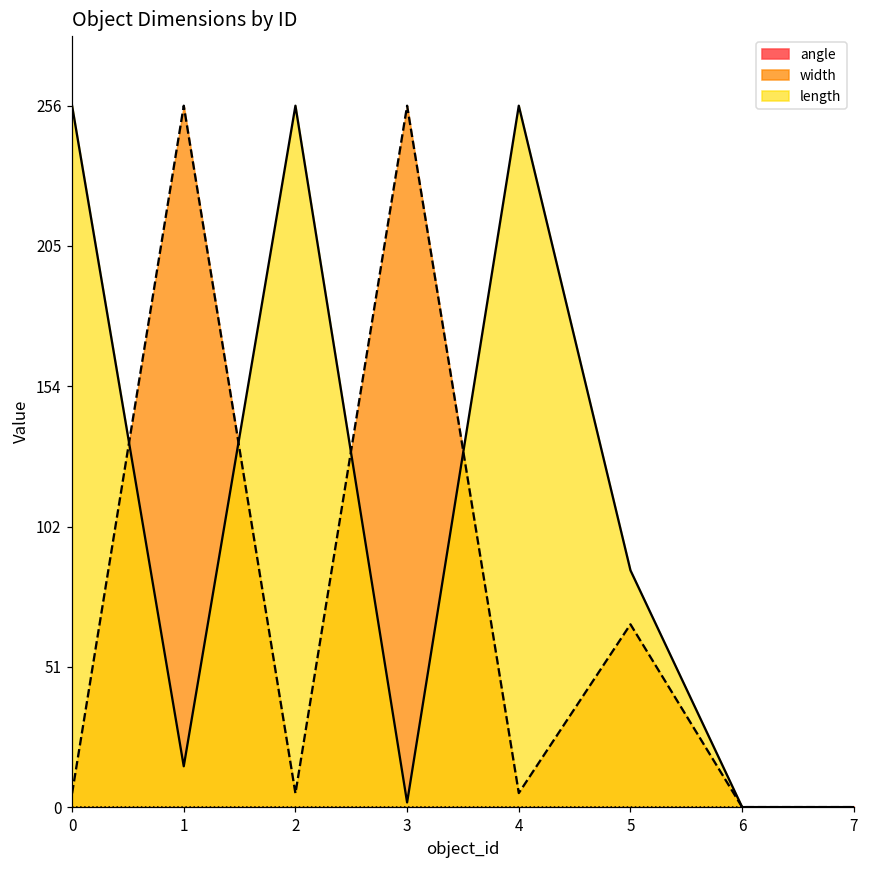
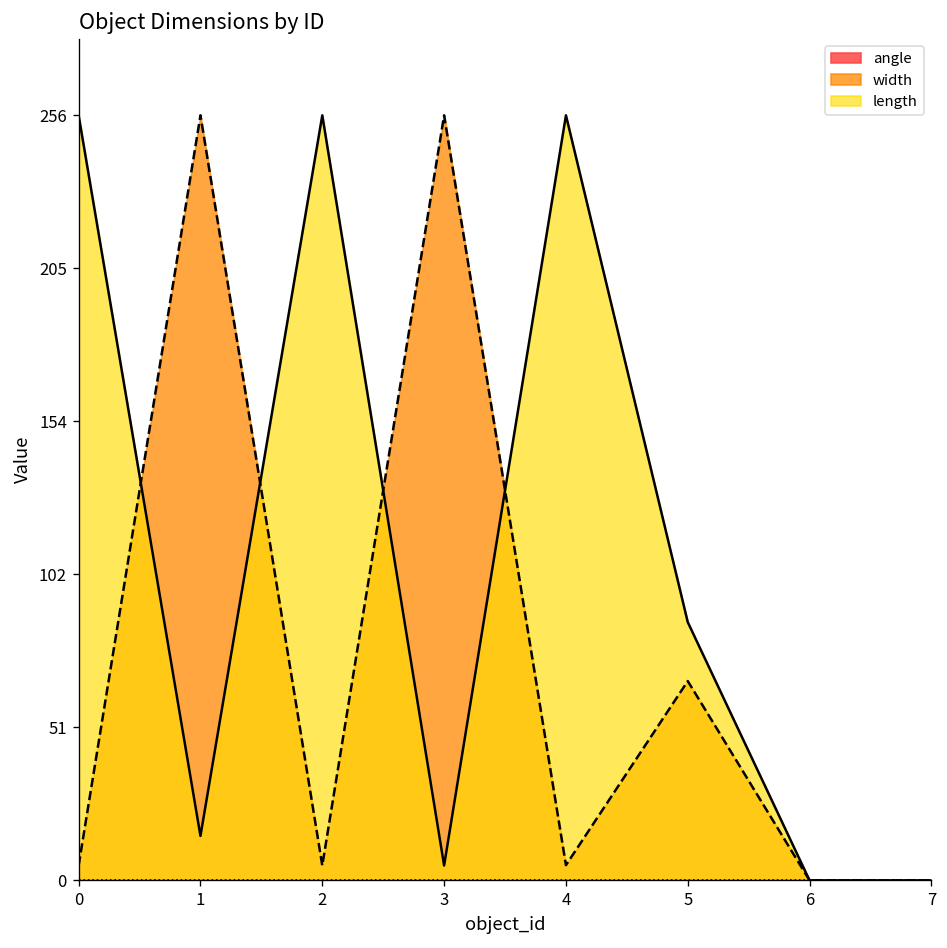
  {
    "angle": {
      "0": 0,
      "1": 0,
      "2": 0,
      "3": 0,
      "4": 0,
      "5": 0
    },
    "width": {
      "0": 5,
      "1": 256,
      "2": 5,
      "3": 256,
      "4": 5,
      "5": 67
    },
    "length": {
      "0": 256,
      "1": 15,
      "2": 256,
-     "3": 2,
+     "3": 5,
      "4": 256,
      "5": 86
    }
  }
